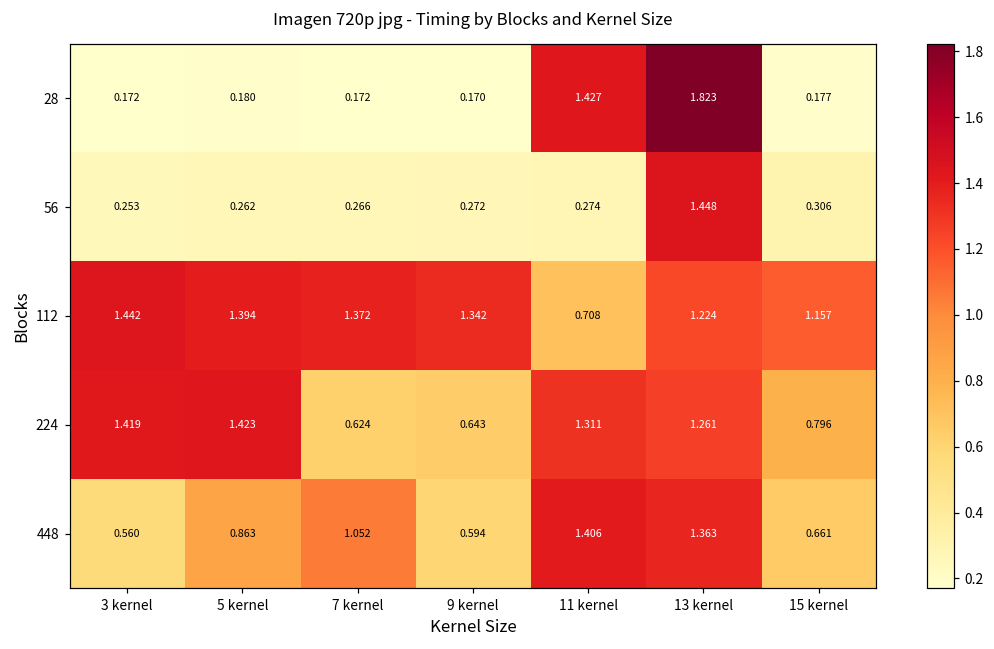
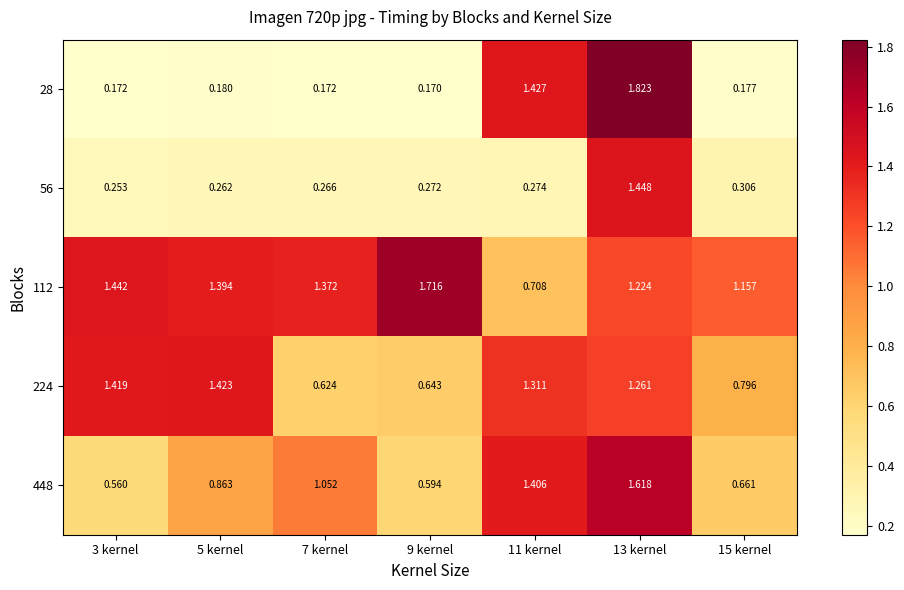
  {
    "28": {
      "3 kernel": 0.172,
      "5 kernel": 0.180,
      "7 kernel": 0.172,
      "9 kernel": 0.170,
      "11 kernel": 1.427,
      "13 kernel": 1.823,
      "15 kernel": 0.177
    },
    "56": {
      "3 kernel": 0.253,
      "5 kernel": 0.262,
      "7 kernel": 0.266,
      "9 kernel": 0.272,
      "11 kernel": 0.274,
      "13 kernel": 1.448,
      "15 kernel": 0.306
    },
    "112": {
      "3 kernel": 1.442,
      "5 kernel": 1.394,
      "7 kernel": 1.372,
-     "9 kernel": 1.342,
+     "9 kernel": 1.716,
      "11 kernel": 0.708,
      "13 kernel": 1.224,
      "15 kernel": 1.157
    },
    "224": {
      "3 kernel": 1.419,
      "5 kernel": 1.423,
      "7 kernel": 0.624,
      "9 kernel": 0.643,
      "11 kernel": 1.311,
      "13 kernel": 1.261,
      "15 kernel": 0.796
    },
    "448": {
      "3 kernel": 0.560,
      "5 kernel": 0.863,
      "7 kernel": 1.052,
      "9 kernel": 0.594,
      "11 kernel": 1.406,
-     "13 kernel": 1.363,
+     "13 kernel": 1.618,
      "15 kernel": 0.661
    }
  }
